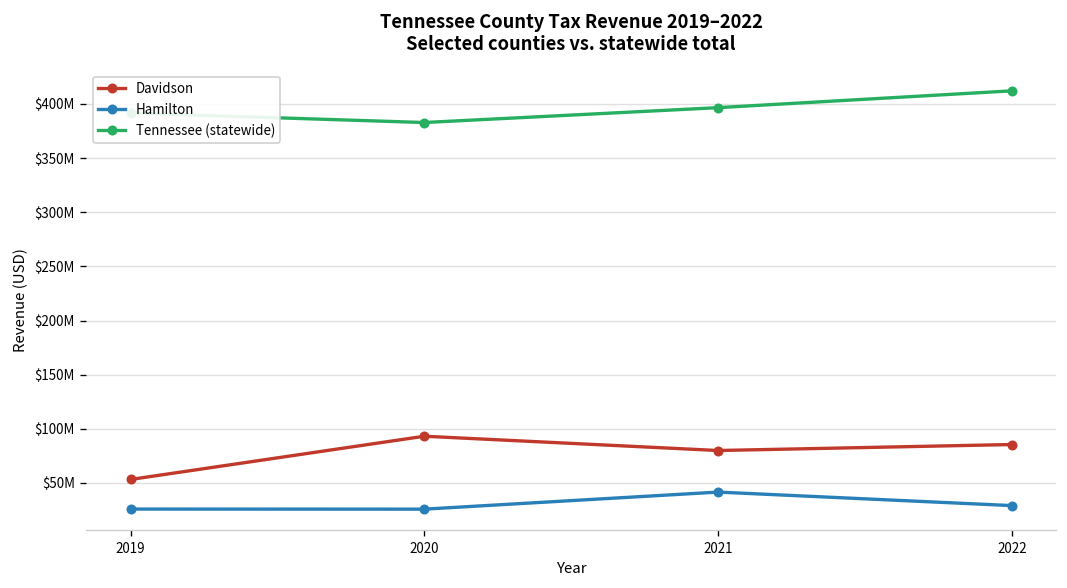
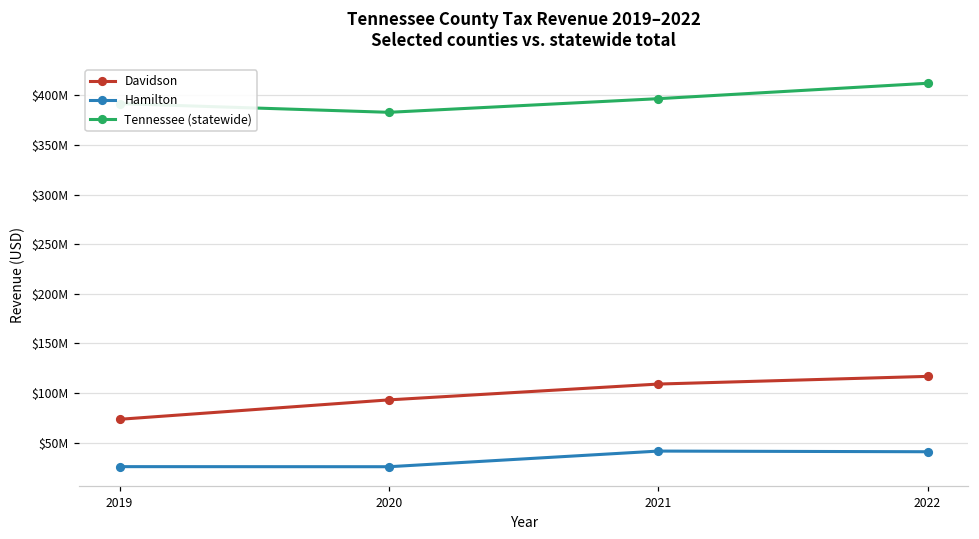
  {
    "Davidson": {
-     "2019": "$50000000",
+     "2019": "$70000000",
      "2020": "$90000000",
-     "2021": "$80000000",
-     "2022": "$90000000"
+     "2021": "$110000000",
+     "2022": "$120000000"
    },
    "Hamilton": {
      "2019": "$30000000",
      "2020": "$30000000",
      "2021": "$40000000",
-     "2022": "$30000000"
+     "2022": "$40000000"
    },
    "Tennessee (statewide)": {
      "2020": "$380000000",
      "2021": "$400000000",
      "2022": "$410000000"
    }
  }
